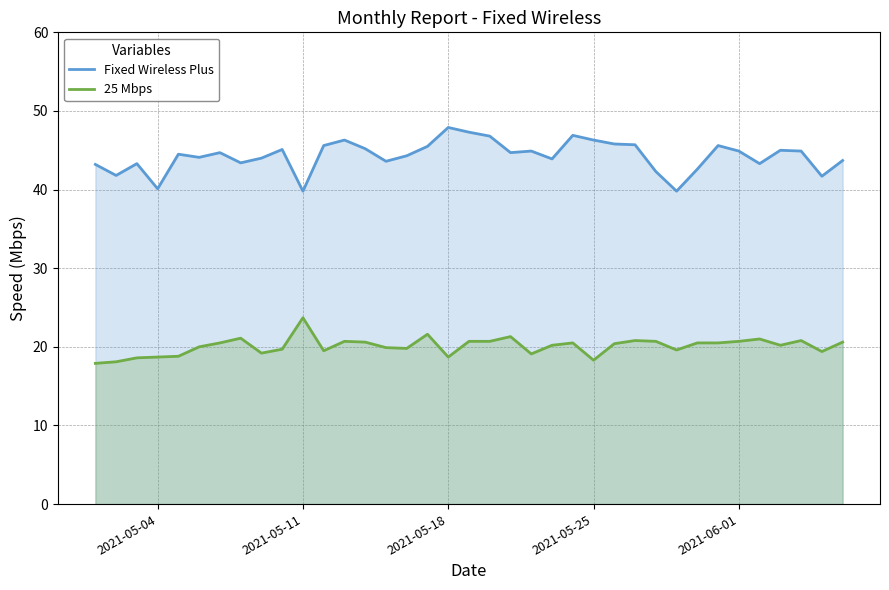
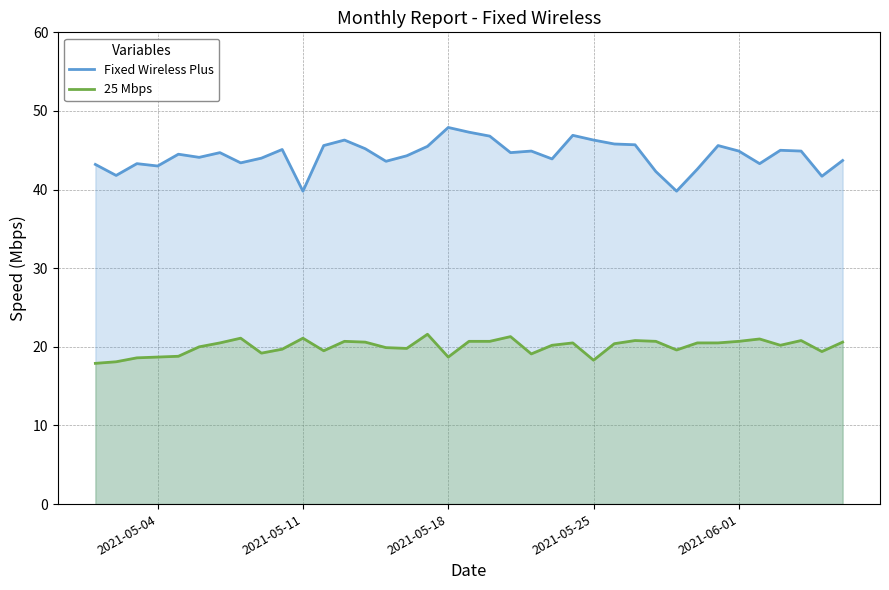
  {
    "Fixed Wireless Plus": {
-     "2021-05-04": 40,
+     "2021-05-04": 43,
      "2021-05-11": 40,
      "2021-05-18": 48,
      "2021-05-25": 46,
      "2021-06-01": 45
    },
    "25 Mbps": {
      "2021-05-04": 19,
-     "2021-05-11": 24,
+     "2021-05-11": 21,
      "2021-05-18": 19,
      "2021-05-25": 18,
      "2021-06-01": 21
    }
  }
